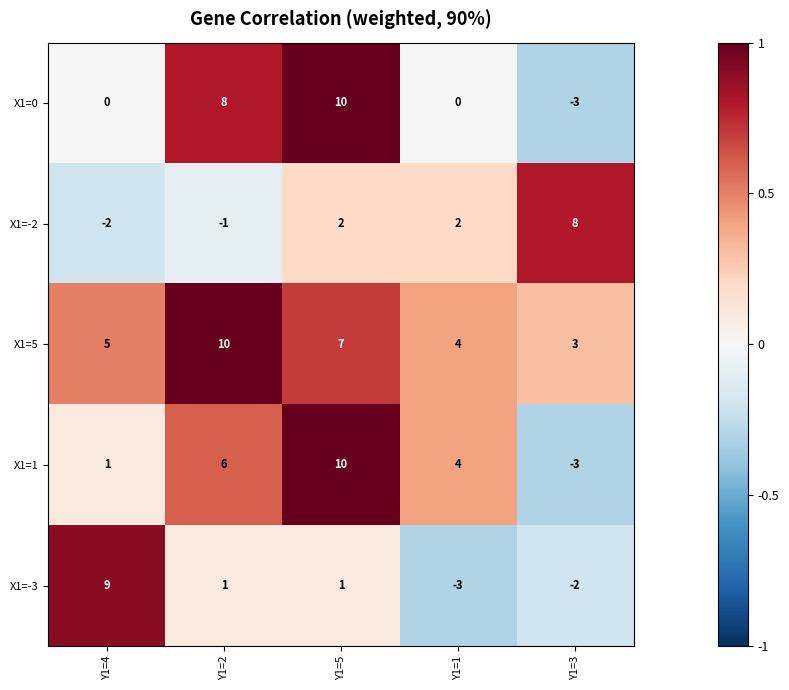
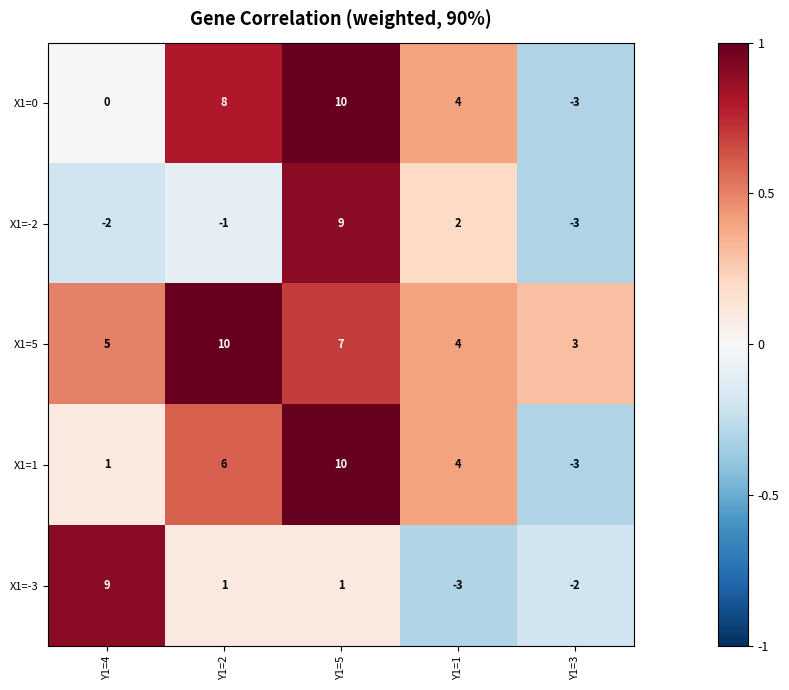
  {
    "X1=0": {
      "Y1=4": 0,
      "Y1=2": 8,
      "Y1=5": 10,
-     "Y1=1": 0,
+     "Y1=1": 4,
      "Y1=3": -3
    },
    "X1=-2": {
      "Y1=4": -2,
      "Y1=2": -1,
-     "Y1=5": 2,
+     "Y1=5": 9,
      "Y1=1": 2,
-     "Y1=3": 8
+     "Y1=3": -3
    },
    "X1=5": {
      "Y1=4": 5,
      "Y1=2": 10,
      "Y1=5": 7,
      "Y1=1": 4,
      "Y1=3": 3
    },
    "X1=1": {
      "Y1=4": 1,
      "Y1=2": 6,
      "Y1=5": 10,
      "Y1=1": 4,
      "Y1=3": -3
    },
    "X1=-3": {
      "Y1=4": 9,
      "Y1=2": 1,
      "Y1=5": 1,
      "Y1=1": -3,
      "Y1=3": -2
    }
  }
